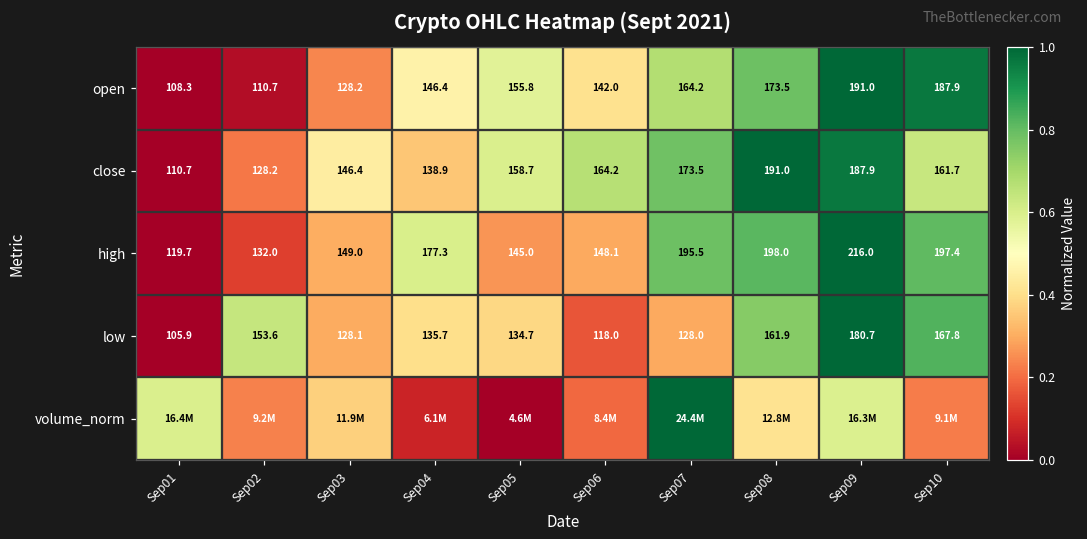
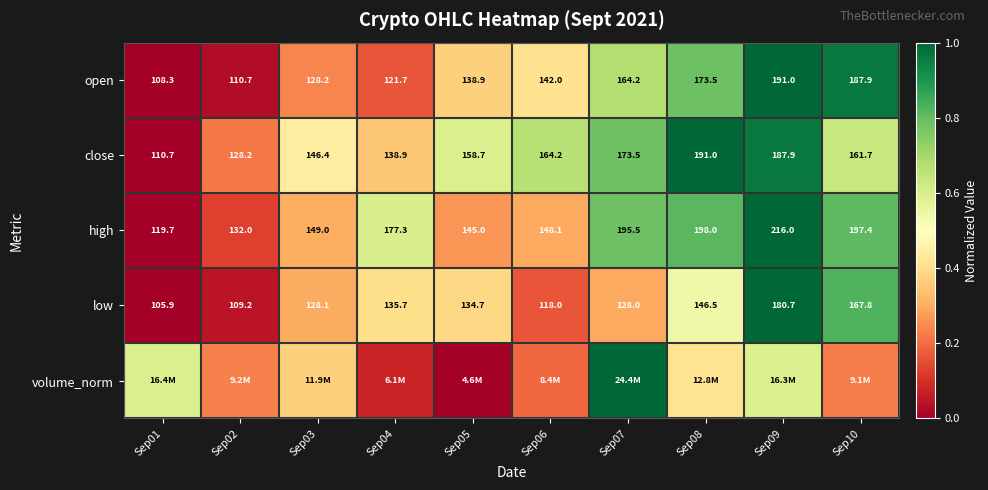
  {
    "open": {
      "Sep01": "108.3",
      "Sep02": "110.7",
      "Sep03": "128.2",
-     "Sep04": "146.4",
-     "Sep05": "155.8",
+     "Sep04": "121.7",
+     "Sep05": "138.9",
      "Sep06": "142.0",
      "Sep07": "164.2",
      "Sep08": "173.5",
      "Sep09": "191.0",
      "Sep10": "187.9"
    },
    "close": {
      "Sep01": "110.7",
      "Sep02": "128.2",
      "Sep03": "146.4",
      "Sep04": "138.9",
      "Sep05": "158.7",
      "Sep06": "164.2",
      "Sep07": "173.5",
      "Sep08": "191.0",
      "Sep09": "187.9",
      "Sep10": "161.7"
    },
    "high": {
      "Sep01": "119.7",
      "Sep02": "132.0",
      "Sep03": "149.0",
      "Sep04": "177.3",
      "Sep05": "145.0",
      "Sep06": "148.1",
      "Sep07": "195.5",
      "Sep08": "198.0",
      "Sep09": "216.0",
      "Sep10": "197.4"
    },
    "low": {
      "Sep01": "105.9",
-     "Sep02": "153.6",
+     "Sep02": "109.2",
      "Sep03": "128.1",
      "Sep04": "135.7",
      "Sep05": "134.7",
      "Sep06": "118.0",
      "Sep07": "128.0",
-     "Sep08": "161.9",
+     "Sep08": "146.5",
      "Sep09": "180.7",
      "Sep10": "167.8"
    },
    "volume_norm": {
      "Sep01": "16.4M",
      "Sep02": "9.2M",
      "Sep03": "11.9M",
      "Sep04": "6.1M",
      "Sep05": "4.6M",
      "Sep06": "8.4M",
      "Sep07": "24.4M",
      "Sep08": "12.8M",
      "Sep09": "16.3M",
      "Sep10": "9.1M"
    }
  }
